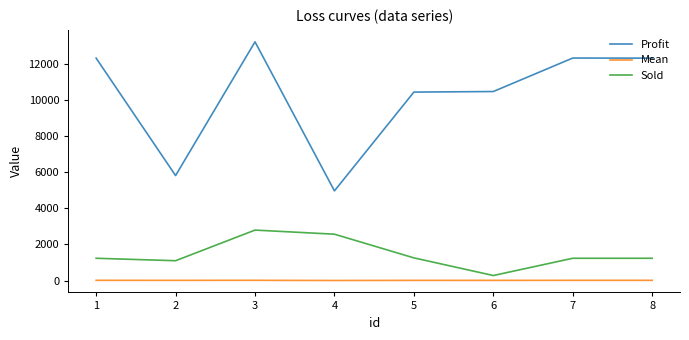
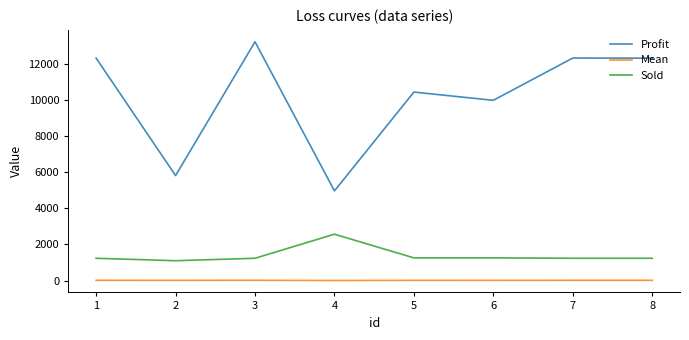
  {
    "Profit": {
      "1": 12300,
      "2": 5800,
      "3": 13200,
      "4": 5000,
      "5": 10500,
-     "6": 10500,
+     "6": 10000,
      "7": 12300,
      "8": 12300
    },
    "Mean": {
      "1": 0,
      "2": 0,
      "3": 0,
      "4": 0,
      "5": 0,
      "6": 0,
      "7": 0,
      "8": 0
    },
    "Sold": {
      "1": 1200,
      "2": 1100,
-     "3": 2800,
+     "3": 1200,
      "4": 2600,
      "5": 1300,
-     "6": 300,
+     "6": 1300,
      "7": 1200,
      "8": 1200
    }
  }
